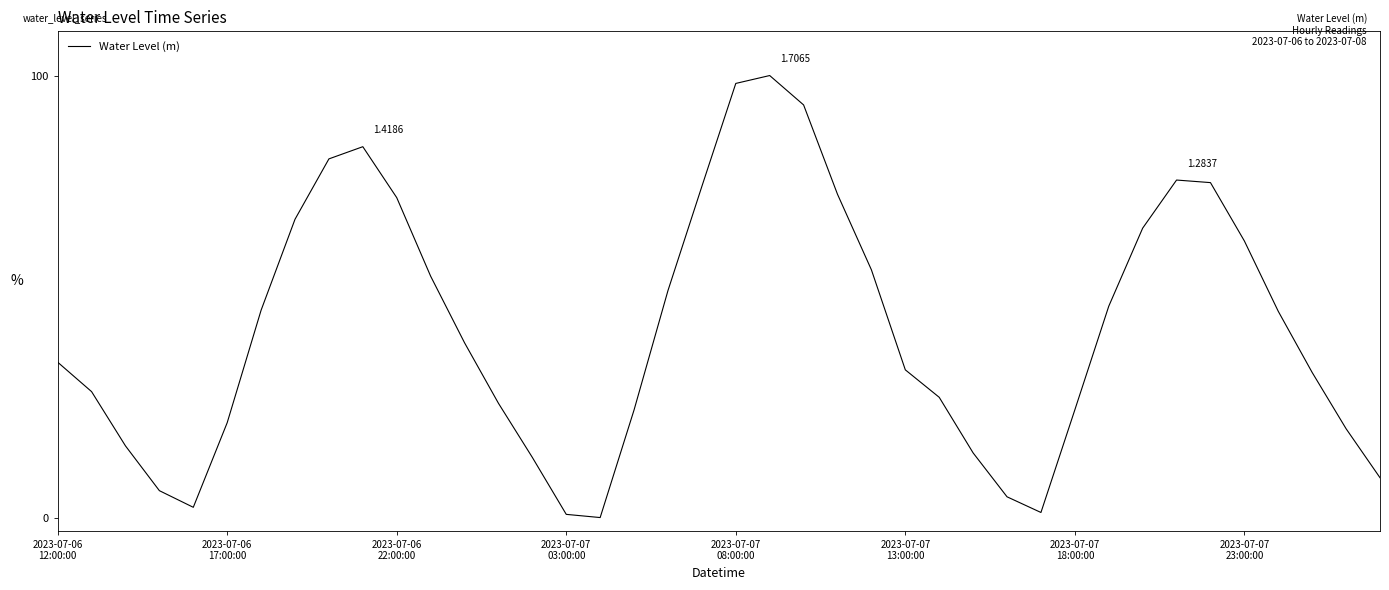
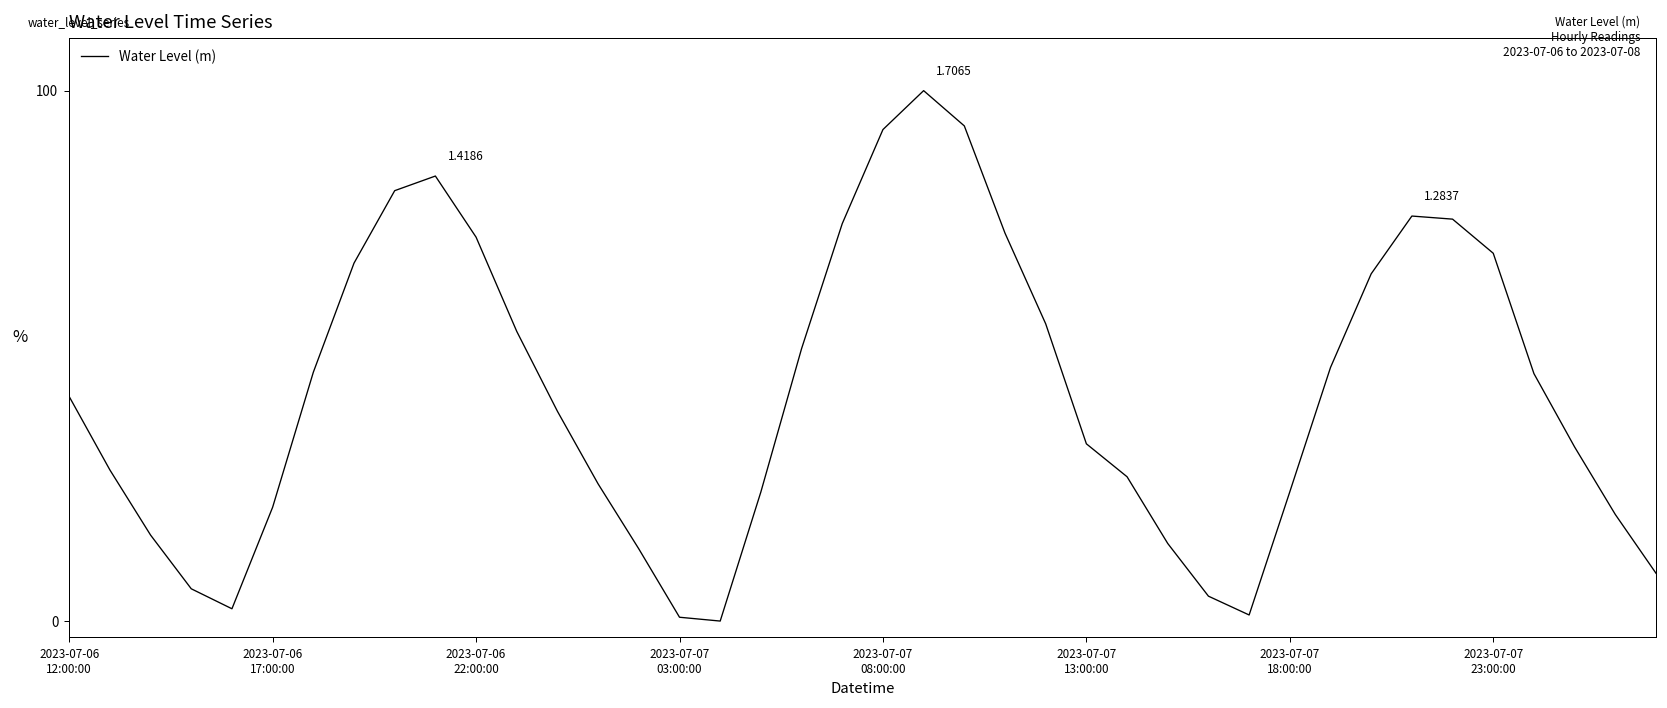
  {
-   "2023-07-06 12:00:00": 35,
+   "2023-07-06 12:00:00": 42,
    "2023-07-06 17:00:00": 21,
    "2023-07-06 22:00:00": 72,
    "2023-07-07 03:00:00": 1,
-   "2023-07-07 08:00:00": 98,
+   "2023-07-07 08:00:00": 93,
    "2023-07-07 13:00:00": 33,
    "2023-07-07 18:00:00": 24,
-   "2023-07-07 23:00:00": 63
+   "2023-07-07 23:00:00": 69
  }
